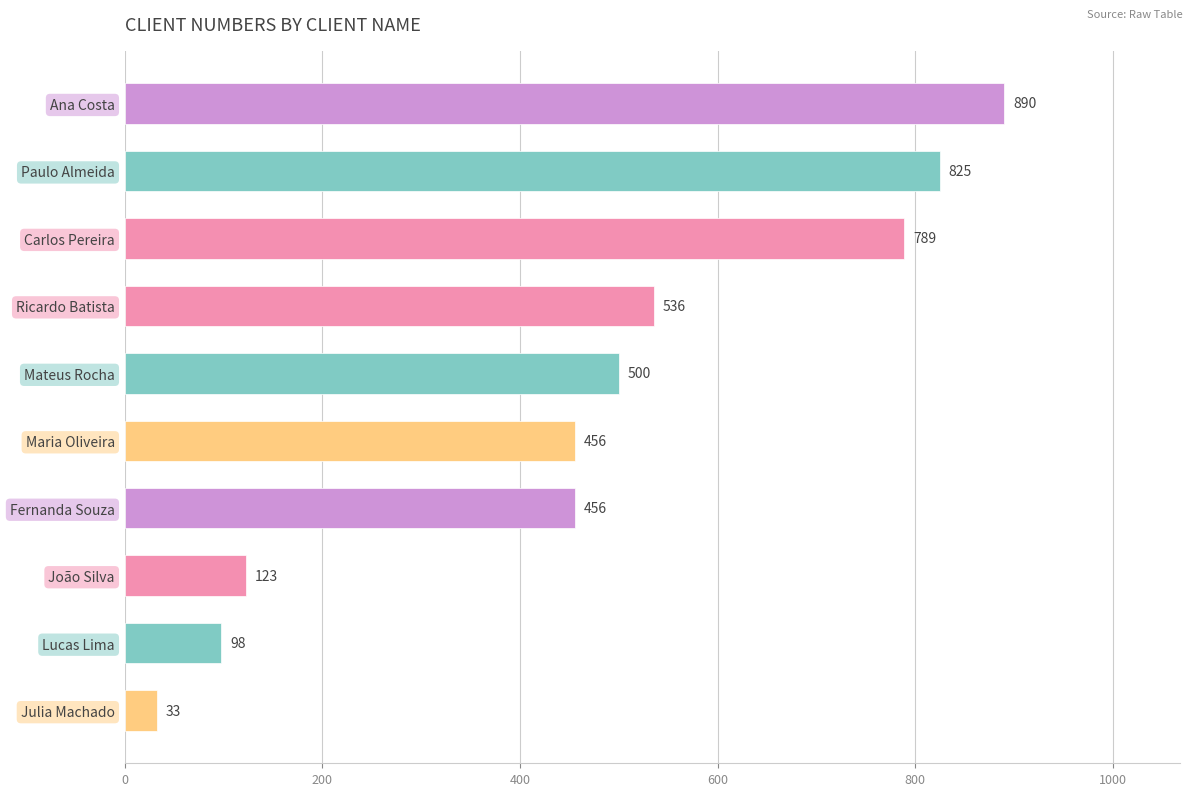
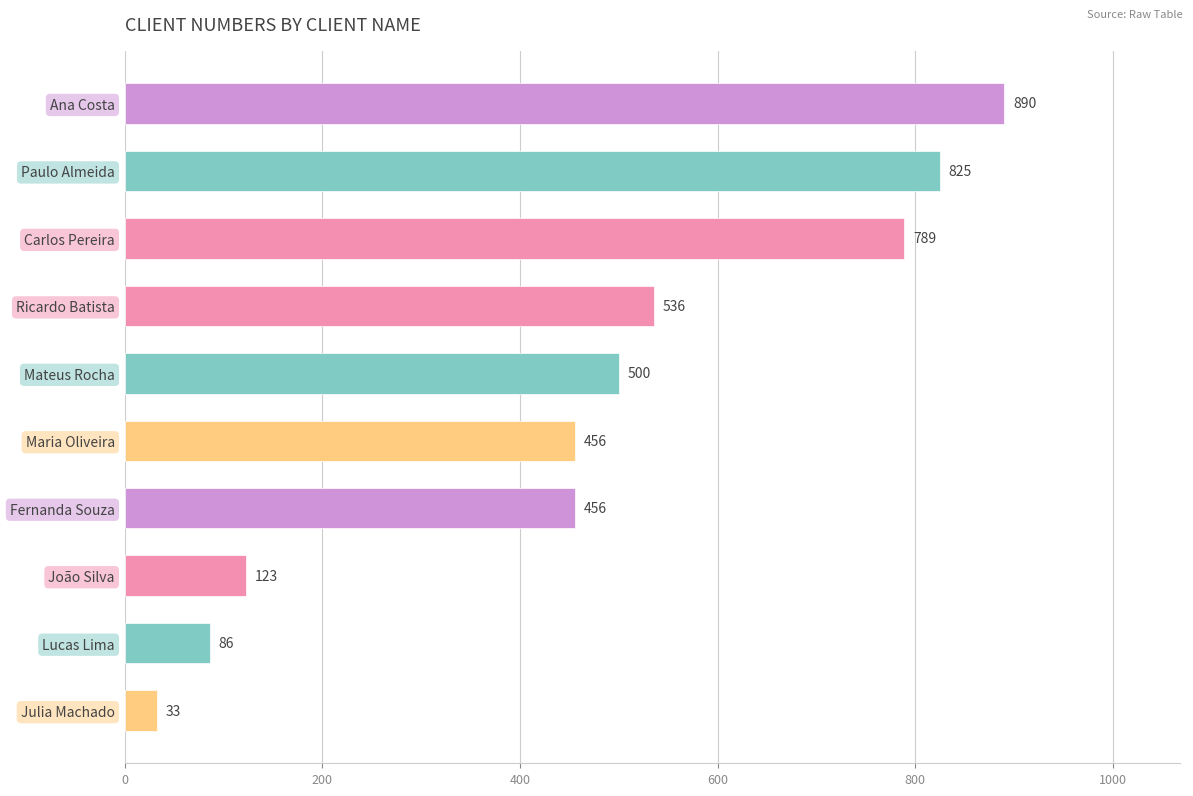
  {
    "Ana Costa": 890,
    "Paulo Almeida": 825,
    "Carlos Pereira": 789,
    "Ricardo Batista": 536,
    "Mateus Rocha": 500,
    "Maria Oliveira": 456,
    "Fernanda Souza": 456,
    "João Silva": 123,
-   "Lucas Lima": 98,
+   "Lucas Lima": 86,
    "Julia Machado": 33
  }
